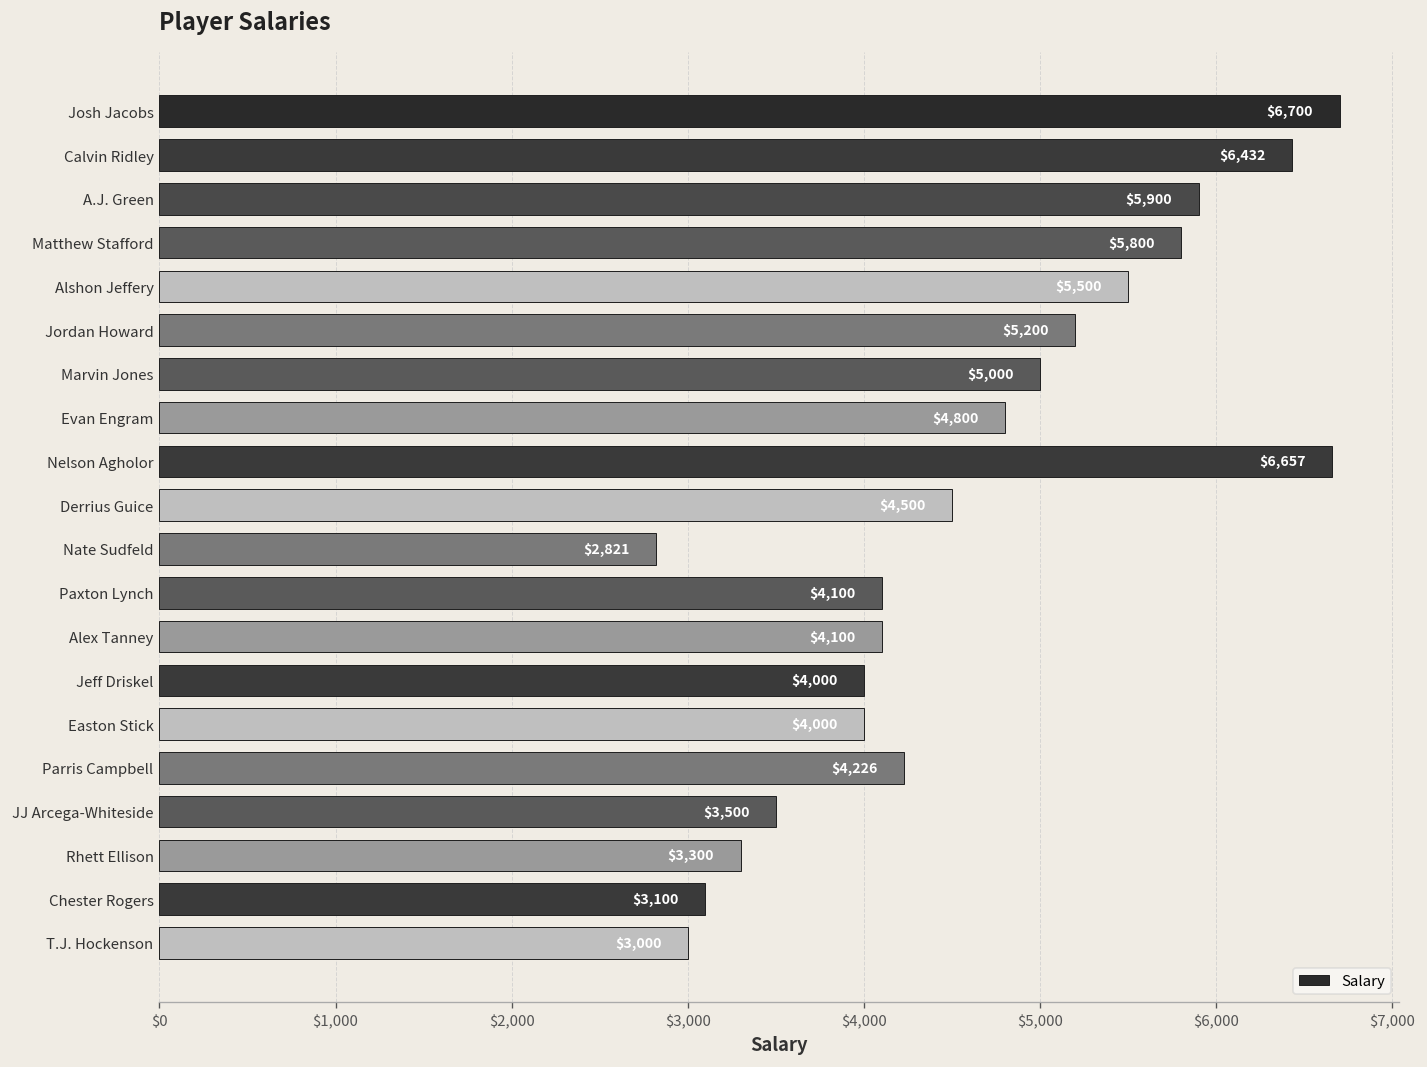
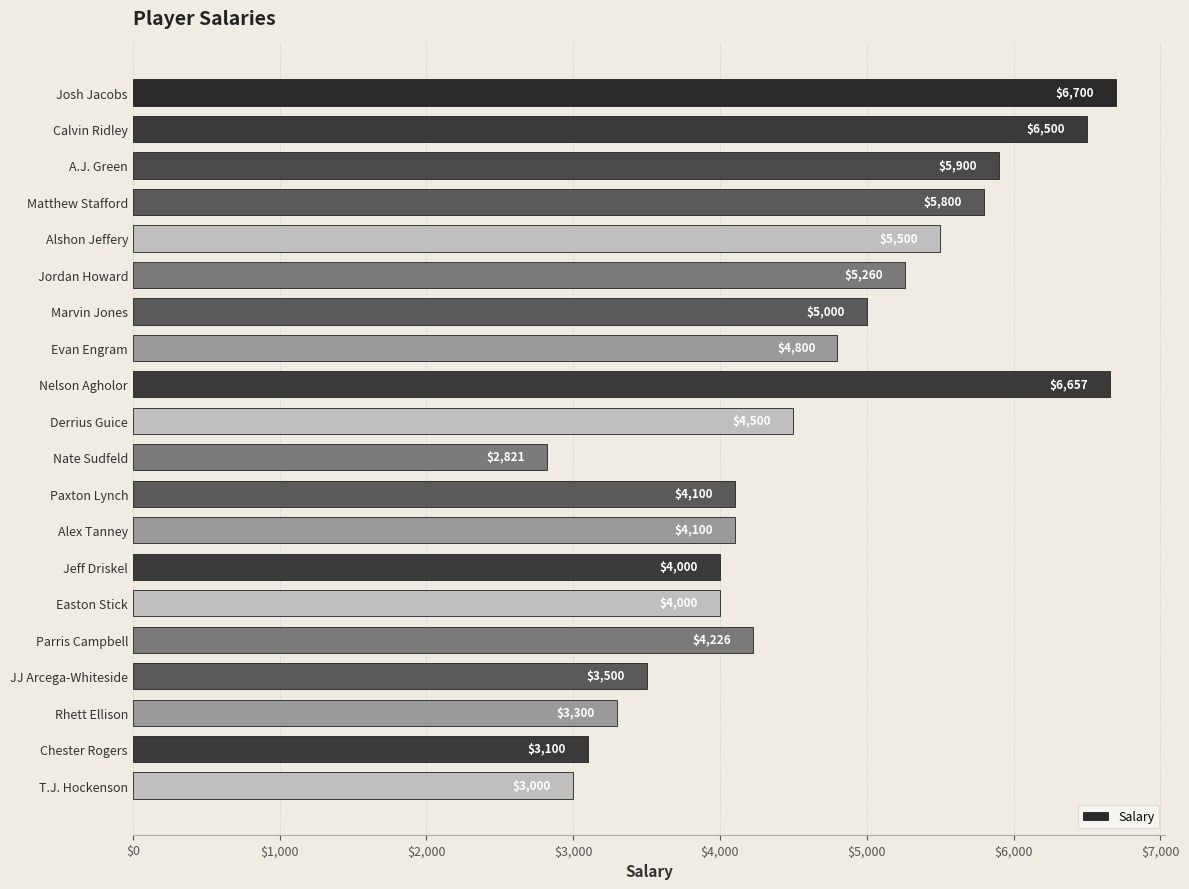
  {
    "Josh Jacobs": "$6,700",
-   "Calvin Ridley": "$6,432",
+   "Calvin Ridley": "$6,500",
    "A.J. Green": "$5,900",
    "Matthew Stafford": "$5,800",
    "Alshon Jeffery": "$5,500",
-   "Jordan Howard": "$5,200",
+   "Jordan Howard": "$5,260",
    "Marvin Jones": "$5,000",
    "Evan Engram": "$4,800",
    "Nelson Agholor": "$6,657",
    "Derrius Guice": "$4,500",
    "Nate Sudfeld": "$2,821",
    "Paxton Lynch": "$4,100",
    "Alex Tanney": "$4,100",
    "Jeff Driskel": "$4,000",
    "Easton Stick": "$4,000",
    "Parris Campbell": "$4,226",
    "JJ Arcega-Whiteside": "$3,500",
    "Rhett Ellison": "$3,300",
    "Chester Rogers": "$3,100",
    "T.J. Hockenson": "$3,000"
  }
